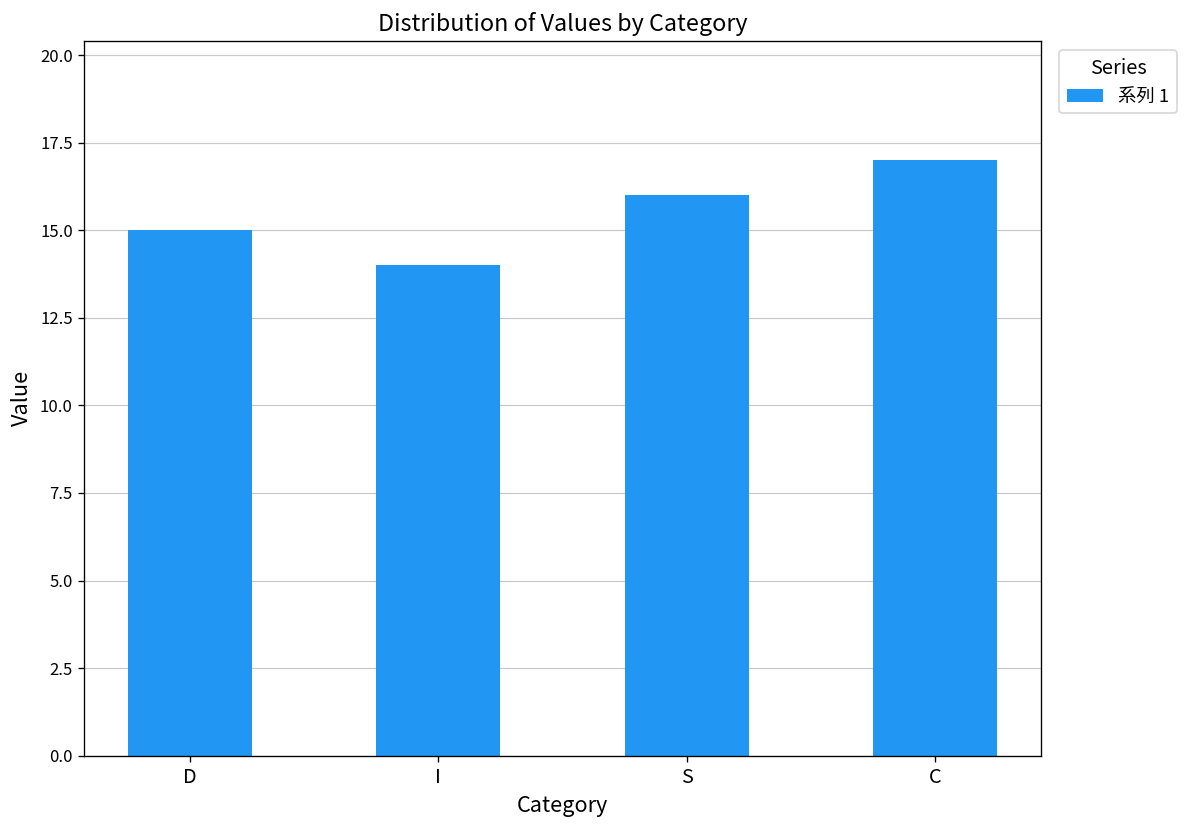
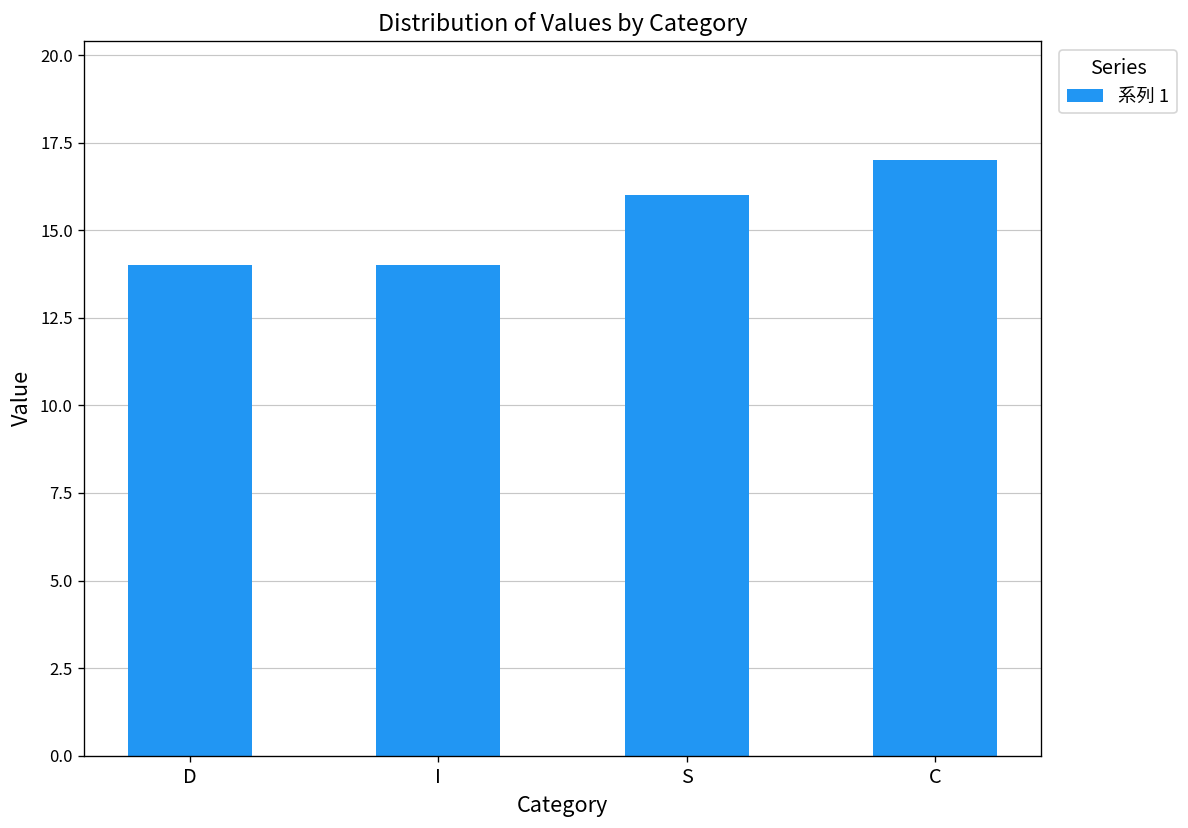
  {
-   "D": 15,
+   "D": 14,
    "I": 14,
    "S": 16,
    "C": 17
  }
